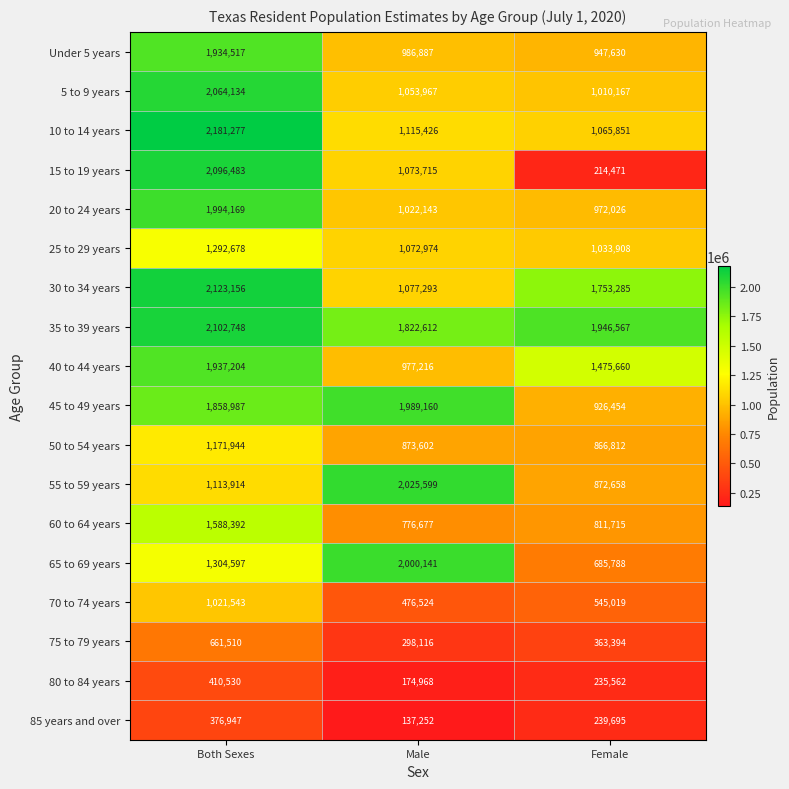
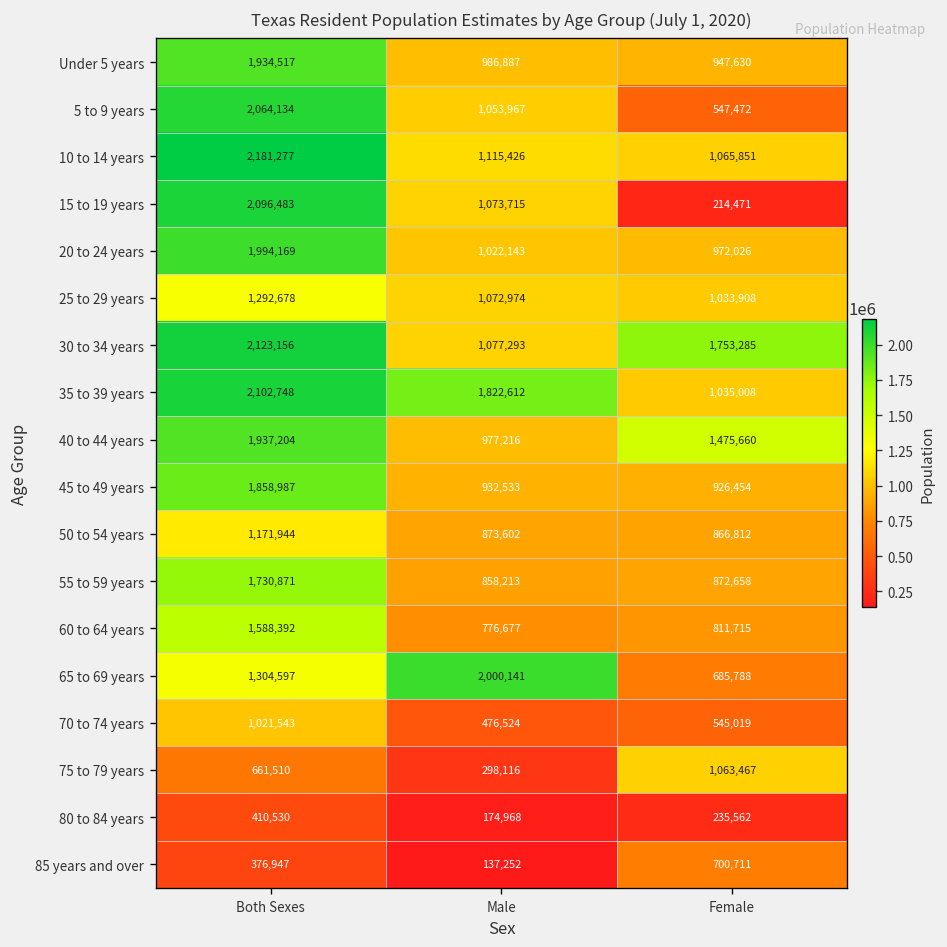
  {
    "Under 5 years": {
      "Both Sexes": "1,934,517",
      "Male": "986,887",
      "Female": "947,630"
    },
    "5 to 9 years": {
      "Both Sexes": "2,064,134",
      "Male": "1,053,967",
-     "Female": "1,010,167"
+     "Female": "547,472"
    },
    "10 to 14 years": {
      "Both Sexes": "2,181,277",
      "Male": "1,115,426",
      "Female": "1,065,851"
    },
    "15 to 19 years": {
      "Both Sexes": "2,096,483",
      "Male": "1,073,715",
      "Female": "214,471"
    },
    "20 to 24 years": {
      "Both Sexes": "1,994,169",
      "Male": "1,022,143",
      "Female": "972,026"
    },
    "25 to 29 years": {
      "Both Sexes": "1,292,678",
      "Male": "1,072,974",
      "Female": "1,033,908"
    },
    "30 to 34 years": {
      "Both Sexes": "2,123,156",
      "Male": "1,077,293",
      "Female": "1,753,285"
    },
    "35 to 39 years": {
      "Both Sexes": "2,102,748",
      "Male": "1,822,612",
-     "Female": "1,946,567"
+     "Female": "1,035,008"
    },
    "40 to 44 years": {
      "Both Sexes": "1,937,204",
      "Male": "977,216",
      "Female": "1,475,660"
    },
    "45 to 49 years": {
      "Both Sexes": "1,858,987",
-     "Male": "1,989,160",
+     "Male": "932,533",
      "Female": "926,454"
    },
    "50 to 54 years": {
      "Both Sexes": "1,171,944",
      "Male": "873,602",
      "Female": "866,812"
    },
    "55 to 59 years": {
-     "Both Sexes": "1,113,914",
-     "Male": "2,025,599",
+     "Both Sexes": "1,730,871",
+     "Male": "858,213",
      "Female": "872,658"
    },
    "60 to 64 years": {
      "Both Sexes": "1,588,392",
      "Male": "776,677",
      "Female": "811,715"
    },
    "65 to 69 years": {
      "Both Sexes": "1,304,597",
      "Male": "2,000,141",
      "Female": "685,788"
    },
    "70 to 74 years": {
      "Both Sexes": "1,021,543",
      "Male": "476,524",
      "Female": "545,019"
    },
    "75 to 79 years": {
      "Both Sexes": "661,510",
      "Male": "298,116",
-     "Female": "363,394"
+     "Female": "1,063,467"
    },
    "80 to 84 years": {
      "Both Sexes": "410,530",
      "Male": "174,968",
      "Female": "235,562"
    },
    "85 years and over": {
      "Both Sexes": "376,947",
      "Male": "137,252",
-     "Female": "239,695"
+     "Female": "700,711"
    }
  }
